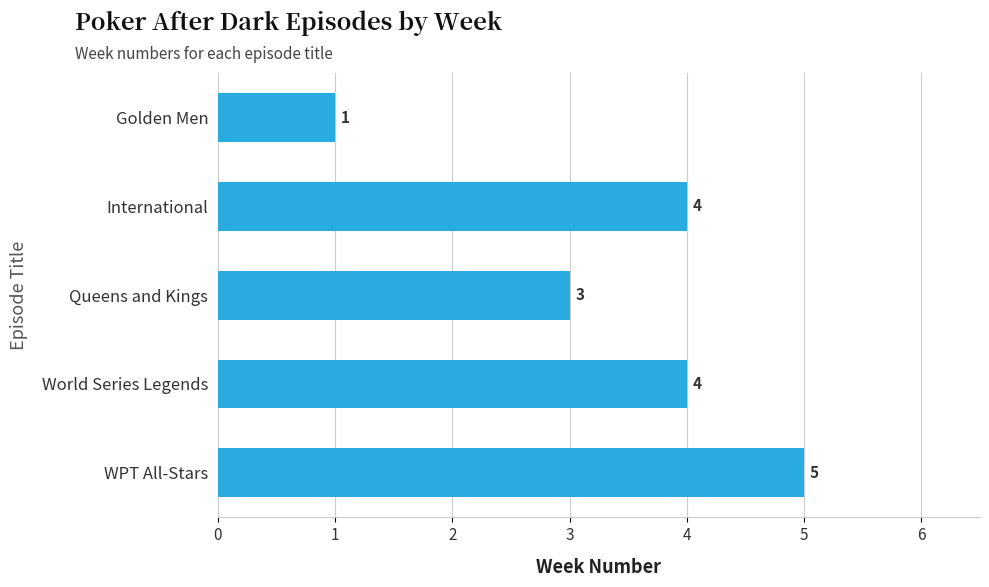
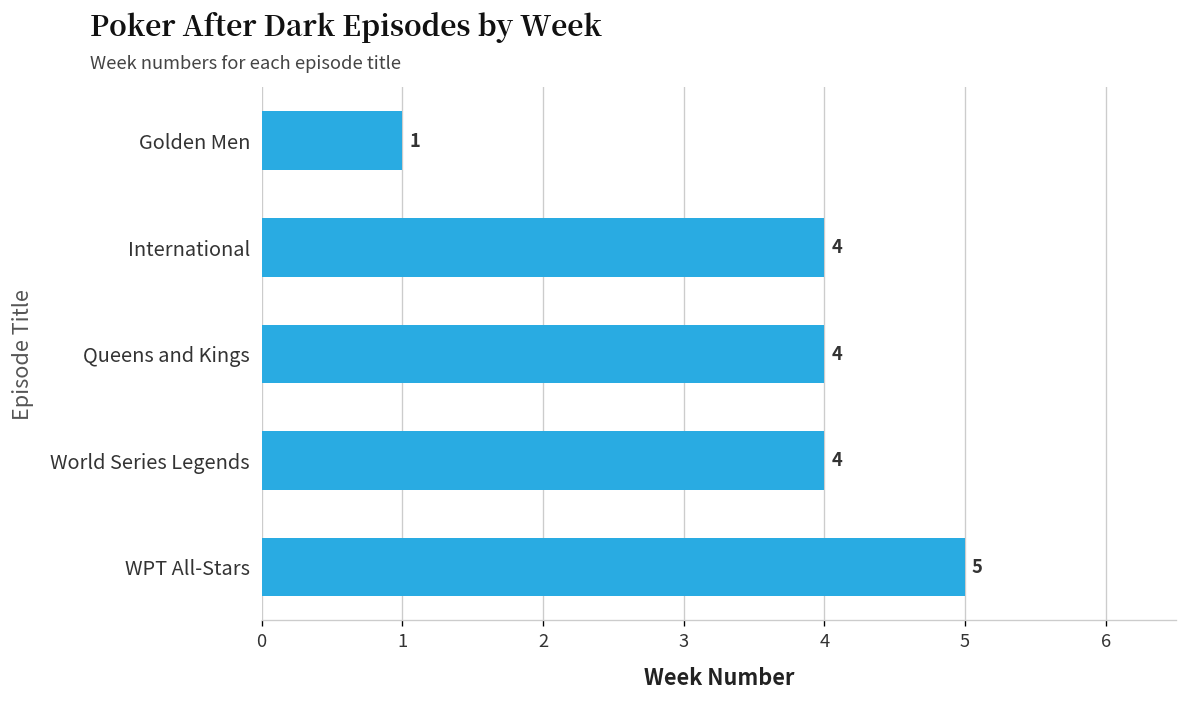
  {
    "Golden Men": 1,
    "International": 4,
-   "Queens and Kings": 3,
+   "Queens and Kings": 4,
    "World Series Legends": 4,
    "WPT All-Stars": 5
  }
